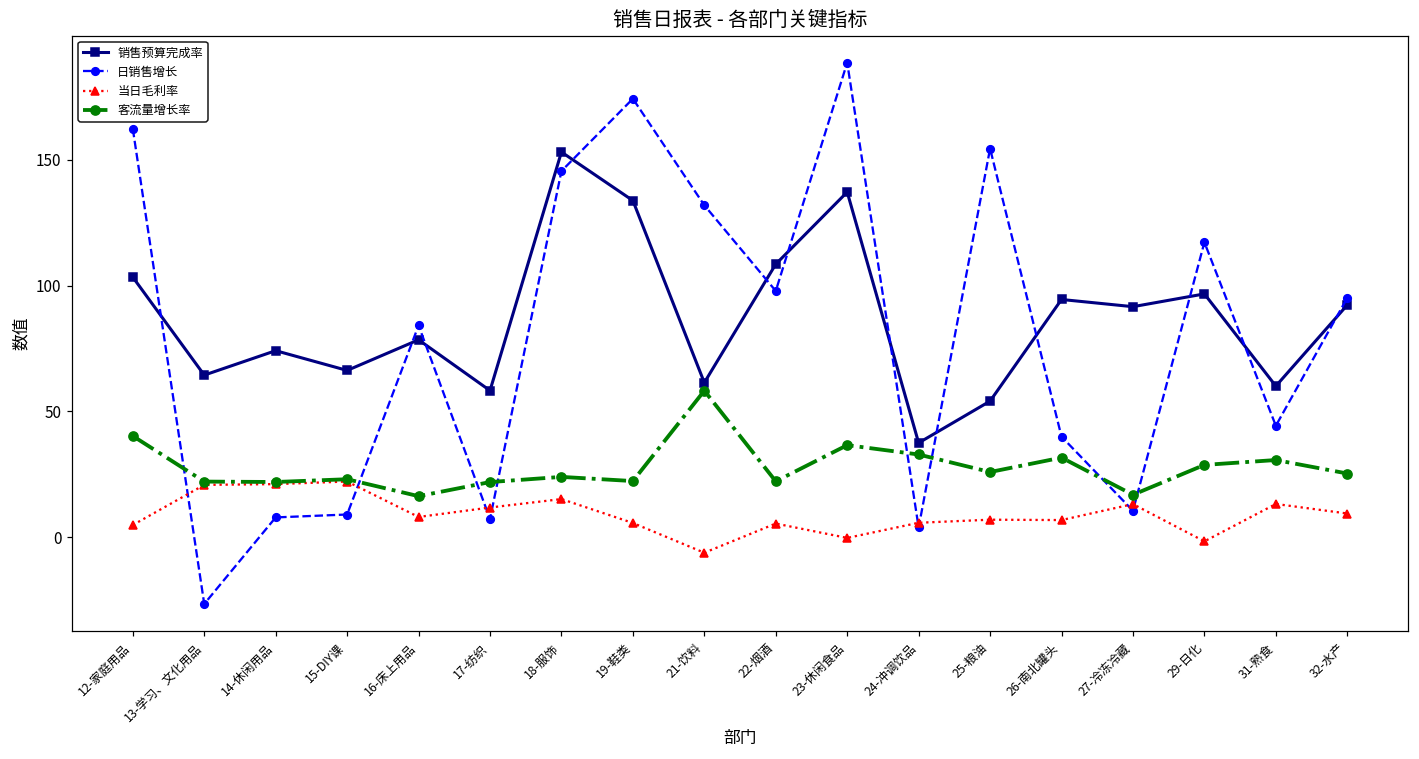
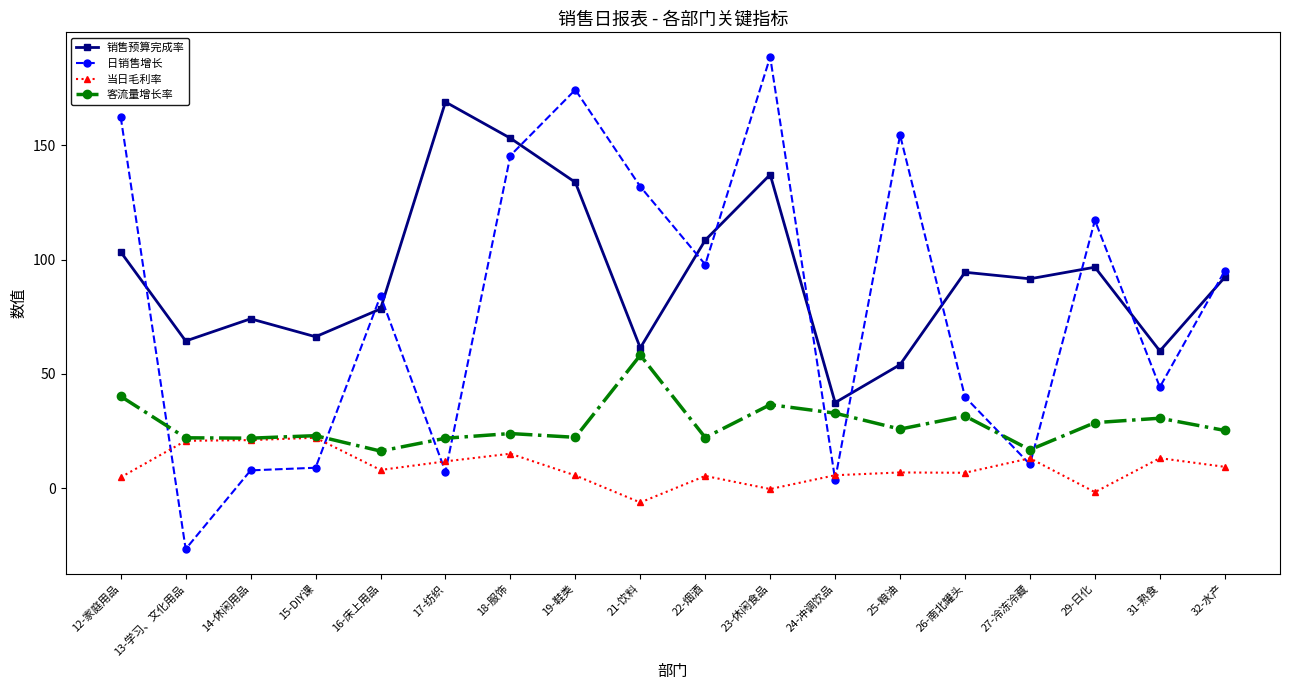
  {
    "销售预算完成率": {
      "12-家庭用品": 103,
      "13-学习、文化用品": 64,
      "14-休闲用品": 74,
      "15-DIY课": 66,
      "16-床上用品": 78,
-     "17-纺织": 58,
+     "17-纺织": 169,
      "18-服饰": 153,
      "19-鞋类": 134,
      "21-饮料": 61,
      "22-烟酒": 109,
      "23-休闲食品": 137,
      "24-冲调饮品": 37,
      "25-粮油": 54,
      "26-南北罐头": 94,
      "27-冷冻冷藏": 92,
      "29-日化": 97,
      "31-熟食": 60,
      "32-水产": 92
    },
    "日销售增长": {
      "12-家庭用品": 162,
      "13-学习、文化用品": -27,
      "14-休闲用品": 8,
      "15-DIY课": 9,
      "16-床上用品": 84,
      "17-纺织": 7,
      "18-服饰": 146,
      "19-鞋类": 174,
      "21-饮料": 132,
      "22-烟酒": 98,
      "23-休闲食品": 189,
      "24-冲调饮品": 4,
      "25-粮油": 154,
      "26-南北罐头": 40,
      "27-冷冻冷藏": 10,
      "29-日化": 117,
      "31-熟食": 44,
      "32-水产": 95
    },
    "当日毛利率": {
      "12-家庭用品": 5,
      "13-学习、文化用品": 21,
      "16-床上用品": 8,
      "17-纺织": 12,
      "18-服饰": 15,
      "19-鞋类": 6,
      "21-饮料": -6,
      "22-烟酒": 5,
      "23-休闲食品": 0,
      "24-冲调饮品": 6,
      "25-粮油": 7,
      "26-南北罐头": 7,
      "27-冷冻冷藏": 13,
      "29-日化": -2,
      "31-熟食": 13,
      "32-水产": 9
    },
    "客流量增长率": {
      "12-家庭用品": 40,
      "13-学习、文化用品": 22,
      "16-床上用品": 16,
      "17-纺织": 22,
      "18-服饰": 24,
      "19-鞋类": 22,
      "21-饮料": 58,
      "22-烟酒": 22,
      "23-休闲食品": 37,
      "24-冲调饮品": 33,
      "25-粮油": 26,
      "26-南北罐头": 32,
      "27-冷冻冷藏": 17,
      "29-日化": 29,
      "31-熟食": 31,
      "32-水产": 25
    }
  }
